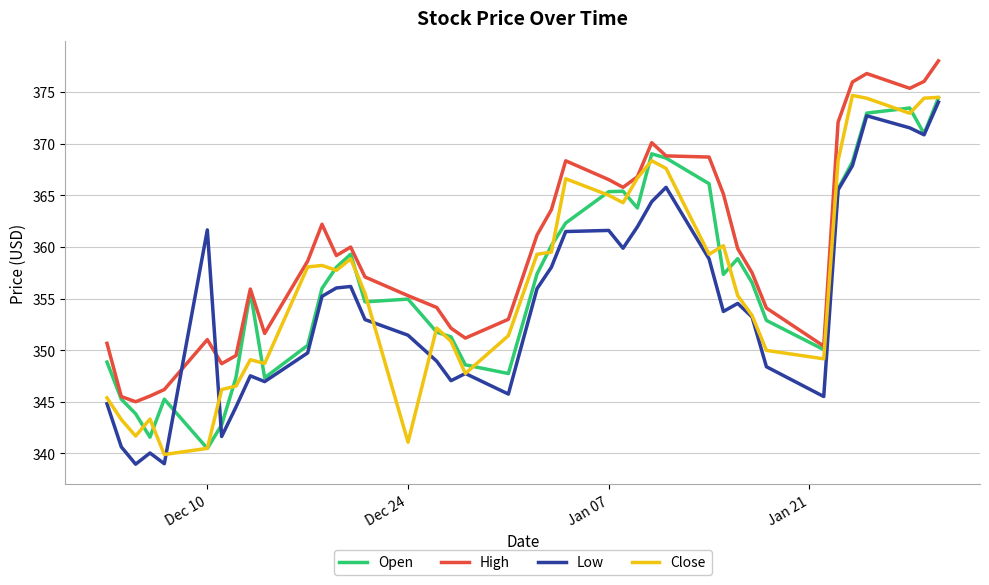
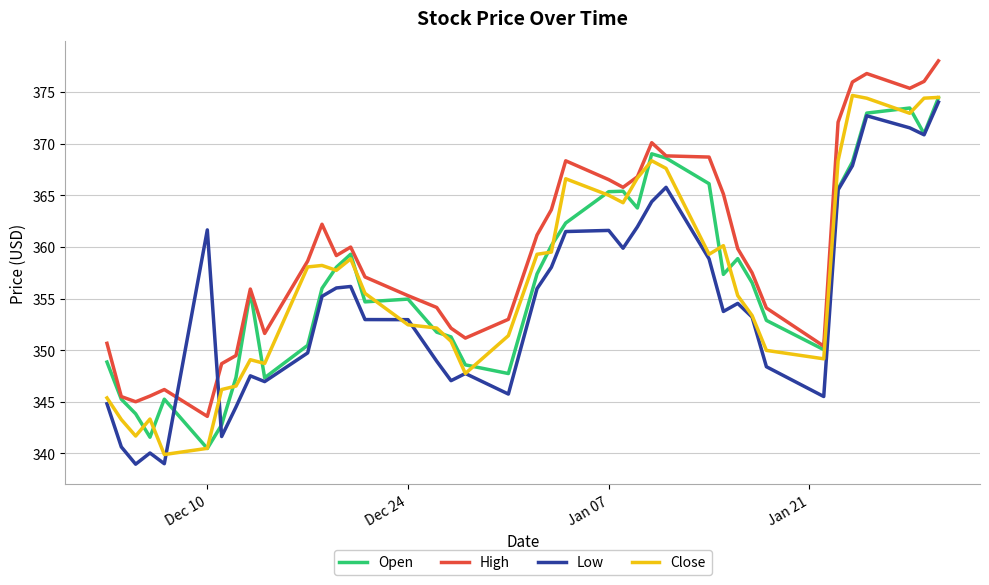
  {
    "Open": {
      "Dec 24": 354.9,
      "Jan 07": 365.3
    },
    "High": {
-     "Dec 10": 351.0,
+     "Dec 10": 343.6,
      "Dec 24": 355.3,
      "Jan 07": 366.5
    },
    "Low": {
      "Dec 10": 361.6,
-     "Dec 24": 351.4,
+     "Dec 24": 353.0,
      "Jan 07": 361.6
    },
    "Close": {
-     "Dec 24": 341.1,
+     "Dec 24": 352.5,
      "Jan 07": 365.0
    }
  }
